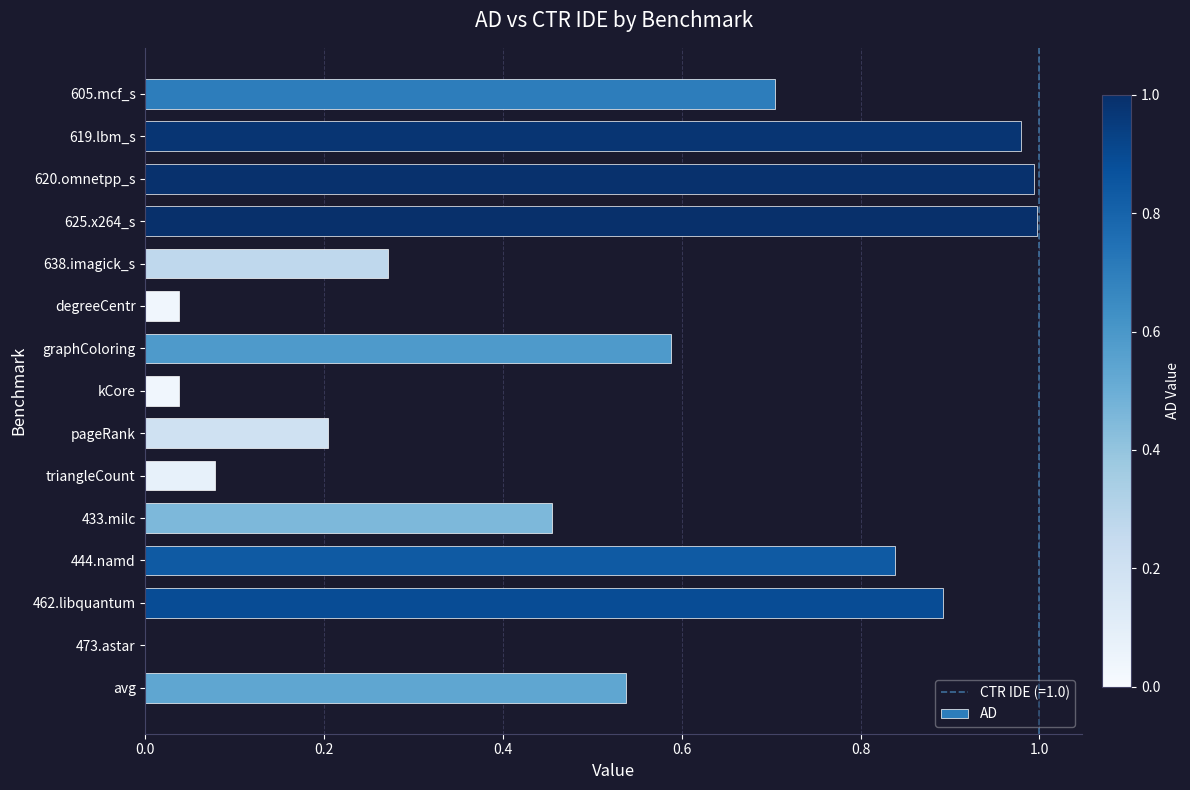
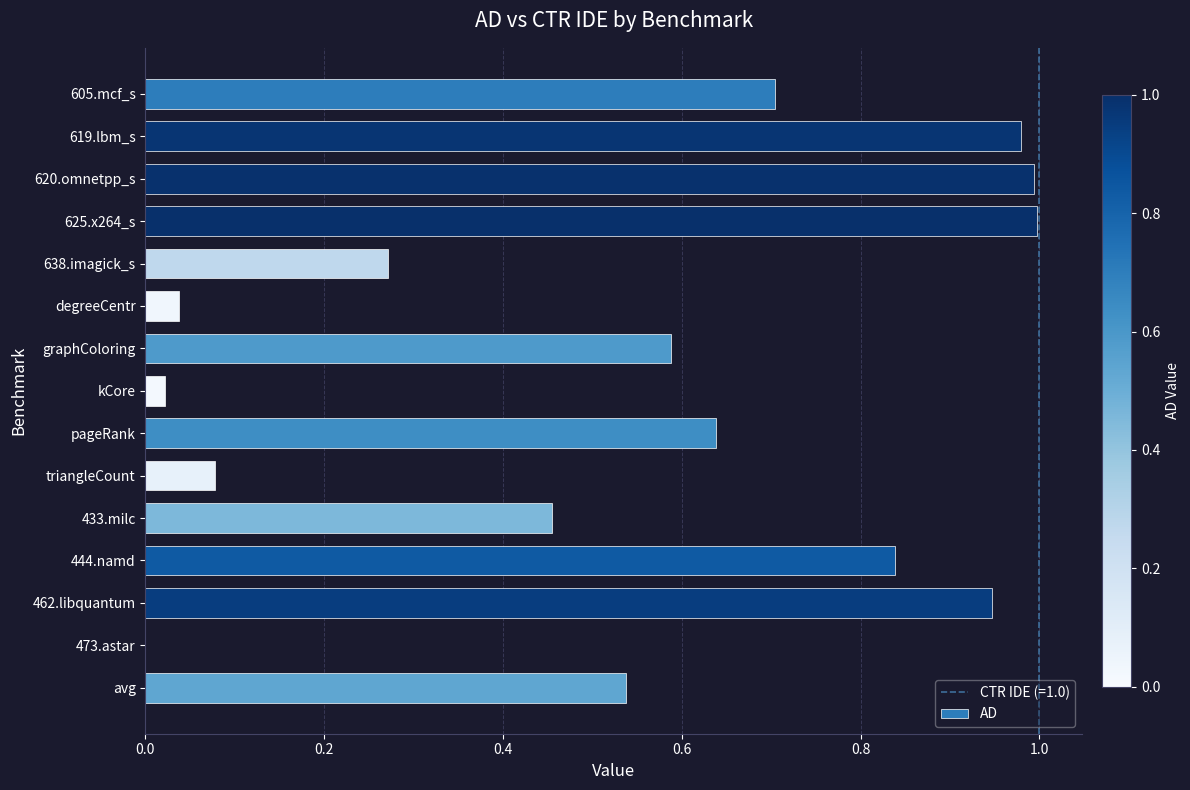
  {
    "605.mcf_s": 0.70,
    "619.lbm_s": 0.98,
    "620.omnetpp_s": 0.99,
    "625.x264_s": 1.00,
    "638.imagick_s": 0.27,
    "degreeCentr": 0.04,
    "graphColoring": 0.59,
-   "kCore": 0.04,
-   "pageRank": 0.20,
+   "kCore": 0.02,
+   "pageRank": 0.64,
    "triangleCount": 0.08,
    "433.milc": 0.46,
    "444.namd": 0.84,
-   "462.libquantum": 0.89,
+   "462.libquantum": 0.95,
    "avg": 0.54
  }
